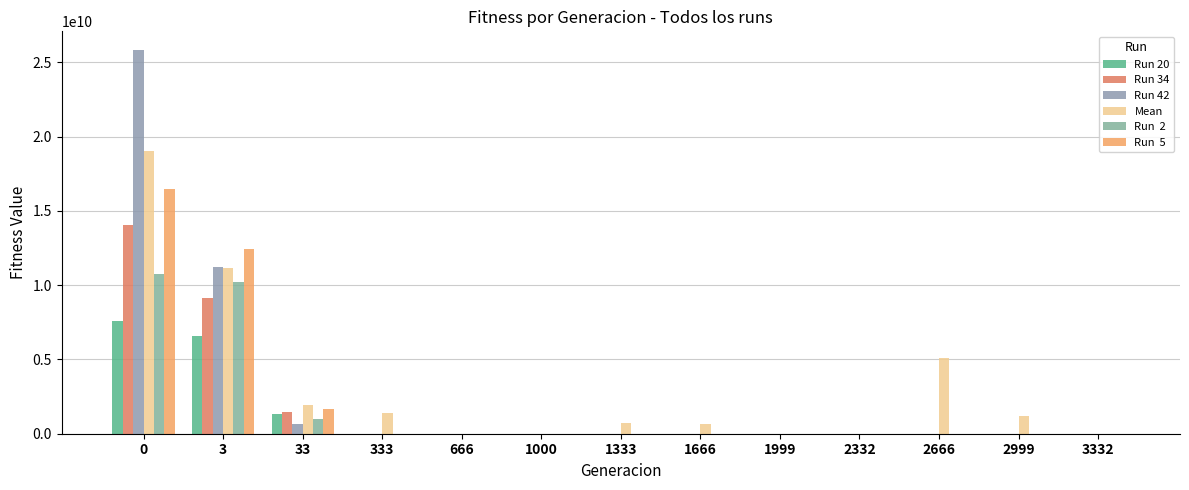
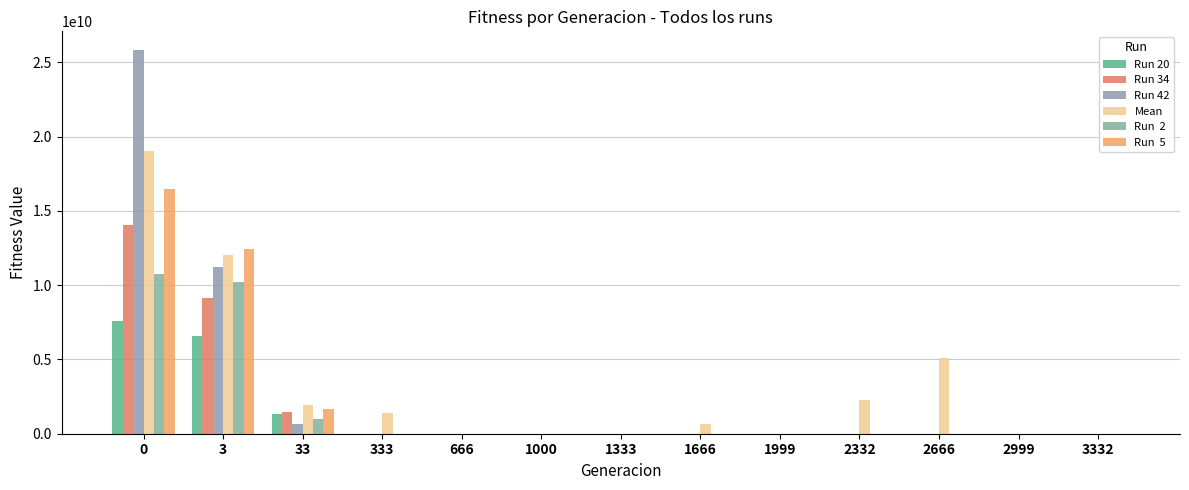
  {
    "Mean": {
      "0": 19000000000,
-     "3": 11100000000,
+     "3": 12000000000,
      "33": 1900000000,
      "333": 1400000000,
-     "1333": 700000000,
+     "1333": 0,
      "1666": 700000000,
-     "2332": 0,
+     "2332": 2300000000,
      "2666": 5100000000,
-     "2999": 1200000000
+     "2999": 0
    }
  }
